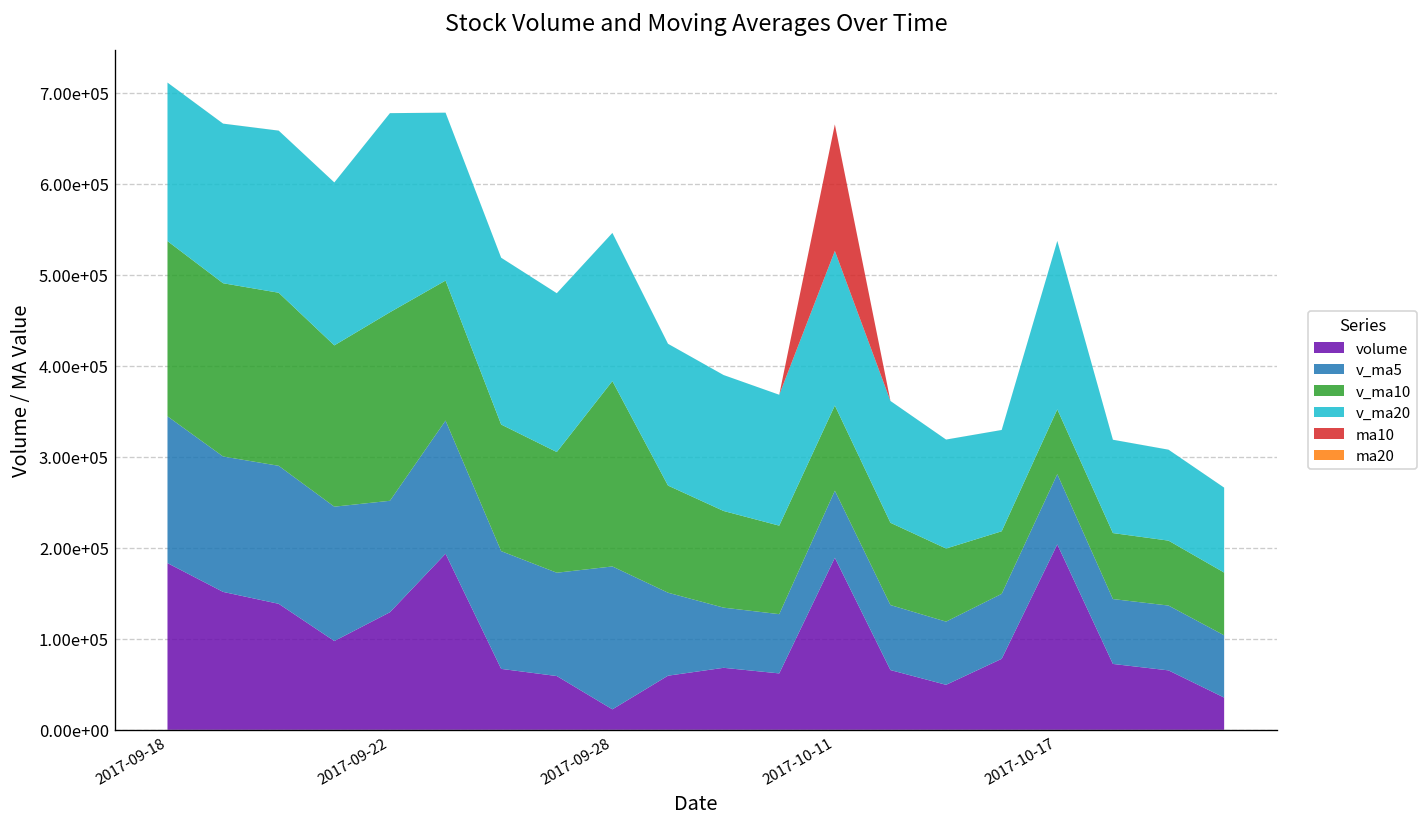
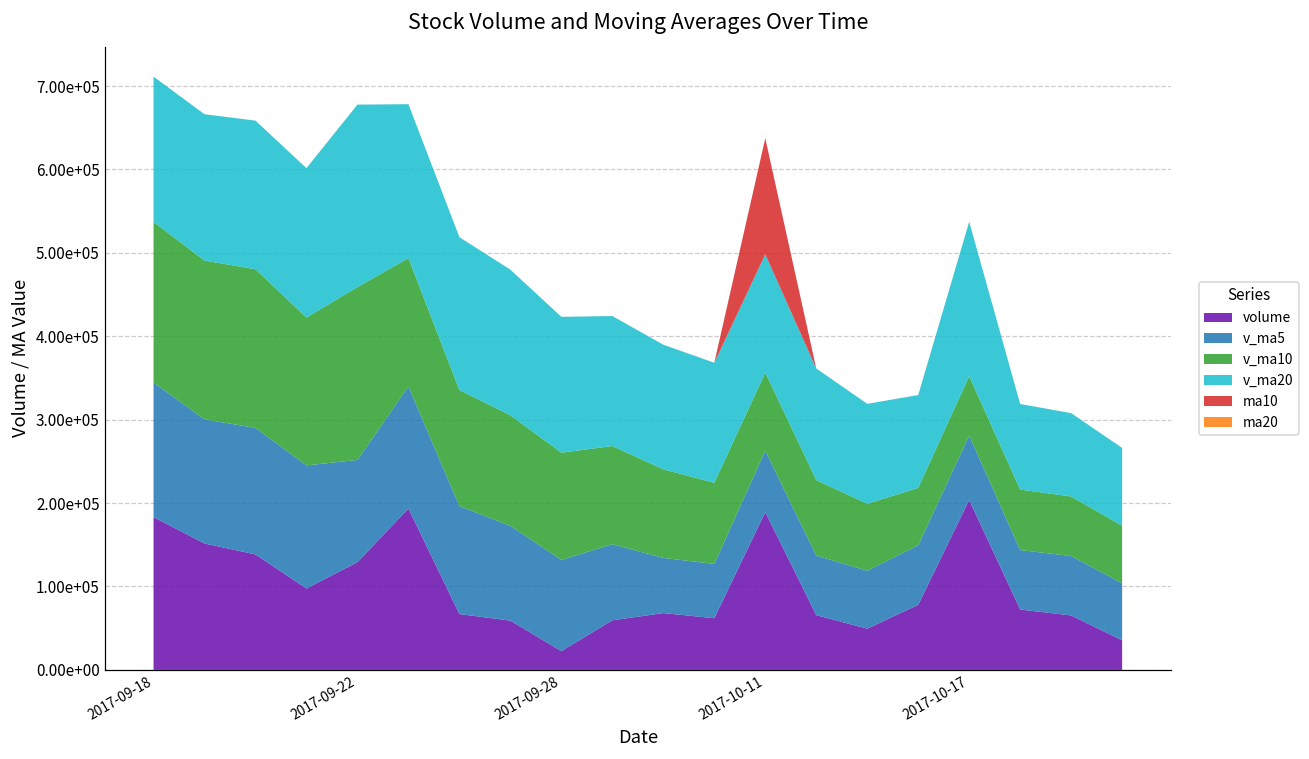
  {
    "volume": {
      "2017-09-18": 180000,
      "2017-09-22": 130000,
      "2017-09-28": 20000,
      "2017-10-11": 190000,
      "2017-10-17": 200000
    },
    "v_ma5": {
      "2017-09-18": 160000,
      "2017-09-22": 120000,
-     "2017-09-28": 160000,
+     "2017-09-28": 110000,
      "2017-10-11": 70000,
      "2017-10-17": 80000
    },
    "v_ma10": {
      "2017-09-18": 190000,
      "2017-09-22": 210000,
-     "2017-09-28": 200000,
+     "2017-09-28": 130000,
      "2017-10-11": 90000,
      "2017-10-17": 70000
    },
    "v_ma20": {
-     "2017-10-11": 170000
+     "2017-10-11": 140000
    },
    "ma20": {
      "2017-10-11": 140000
    }
  }
